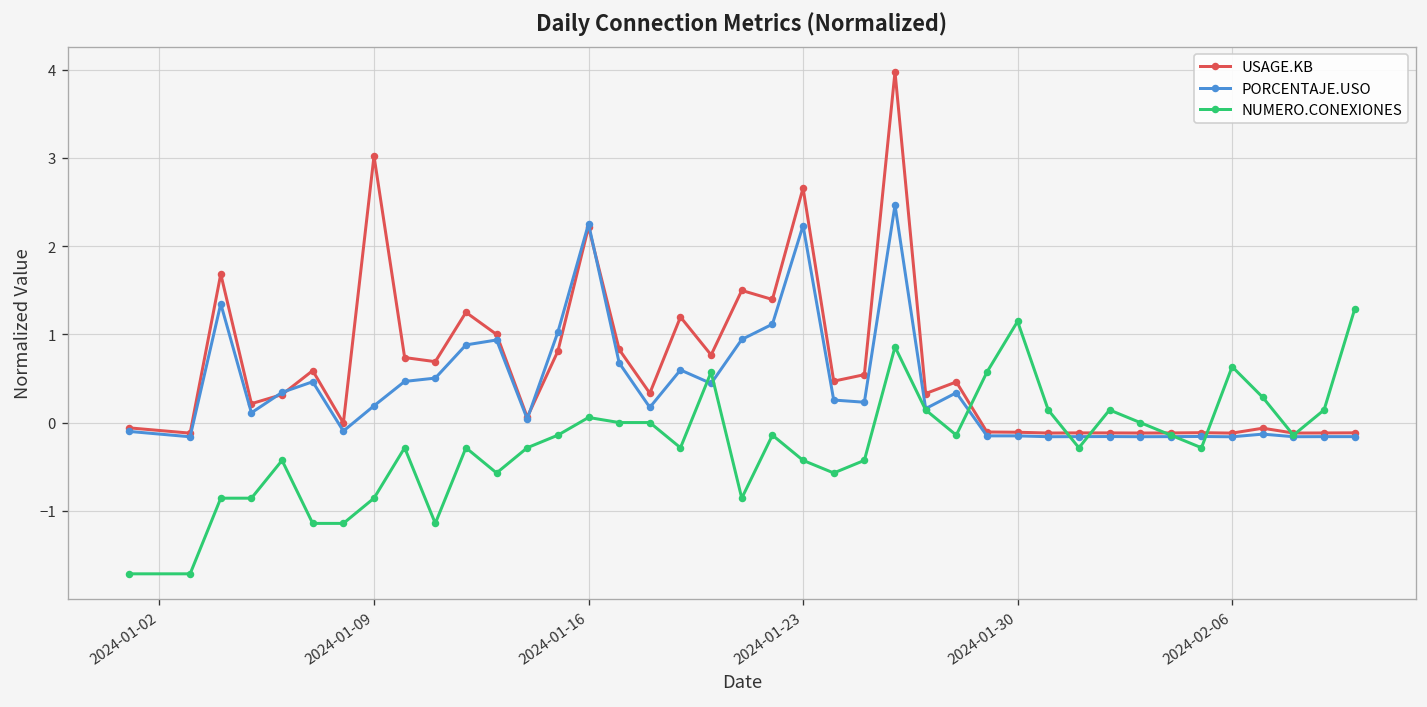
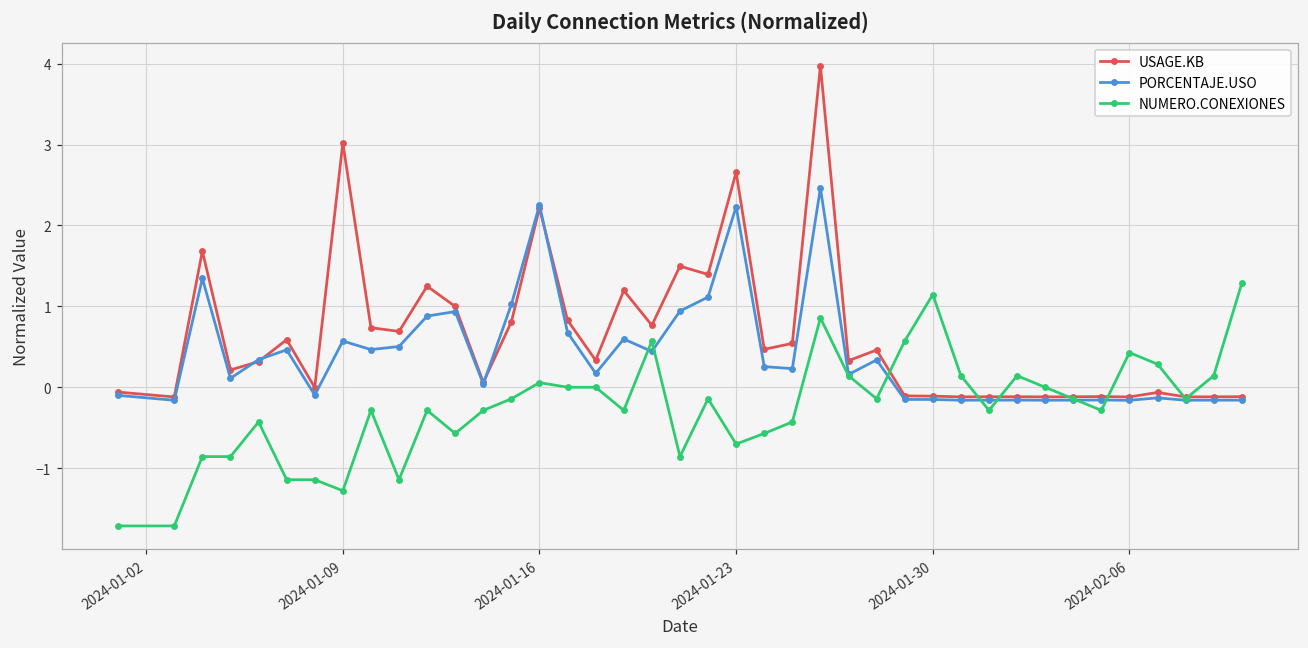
  {
    "USAGE.KB": {
      "2024-01-09": 3.0,
      "2024-01-23": 2.7,
      "2024-01-30": -0.1,
      "2024-02-06": -0.1
    },
    "PORCENTAJE.USO": {
-     "2024-01-09": 0.2,
+     "2024-01-09": 0.6,
      "2024-01-23": 2.2,
      "2024-01-30": -0.2,
      "2024-02-06": -0.2
    },
    "NUMERO.CONEXIONES": {
-     "2024-01-09": -0.9,
+     "2024-01-09": -1.3,
      "2024-01-16": 0.1,
-     "2024-01-23": -0.4,
+     "2024-01-23": -0.7,
      "2024-01-30": 1.1,
-     "2024-02-06": 0.6
+     "2024-02-06": 0.4
    }
  }
